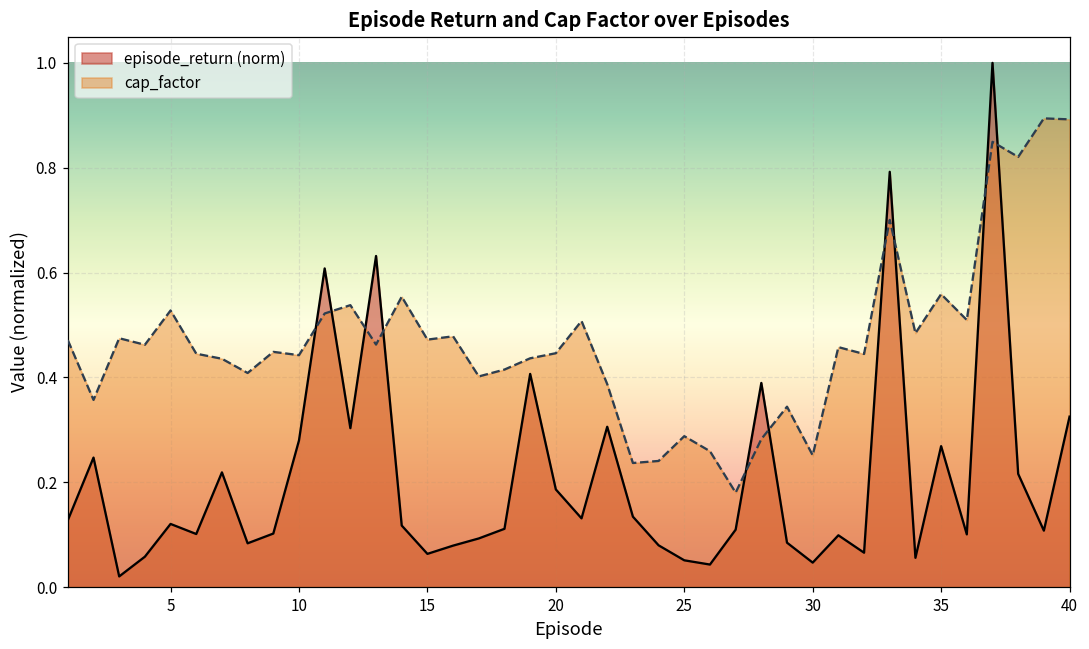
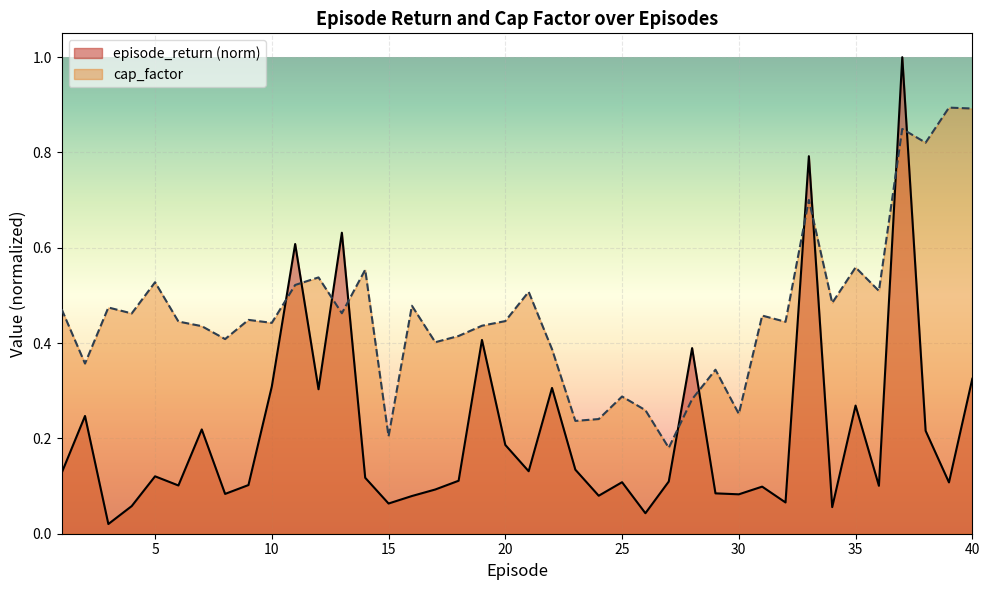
  {
    "episode_return (norm)": {
      "5": 0.12,
-     "10": 0.28,
+     "10": 0.31,
      "15": 0.06,
      "20": 0.19,
-     "25": 0.05,
-     "30": 0.05,
+     "25": 0.11,
+     "30": 0.08,
      "35": 0.27,
      "40": 0.33
    },
    "cap_factor": {
      "5": 0.53,
      "10": 0.44,
-     "15": 0.47,
+     "15": 0.20,
      "20": 0.45,
      "25": 0.29,
      "30": 0.25,
      "35": 0.56,
      "40": 0.89
    }
  }
